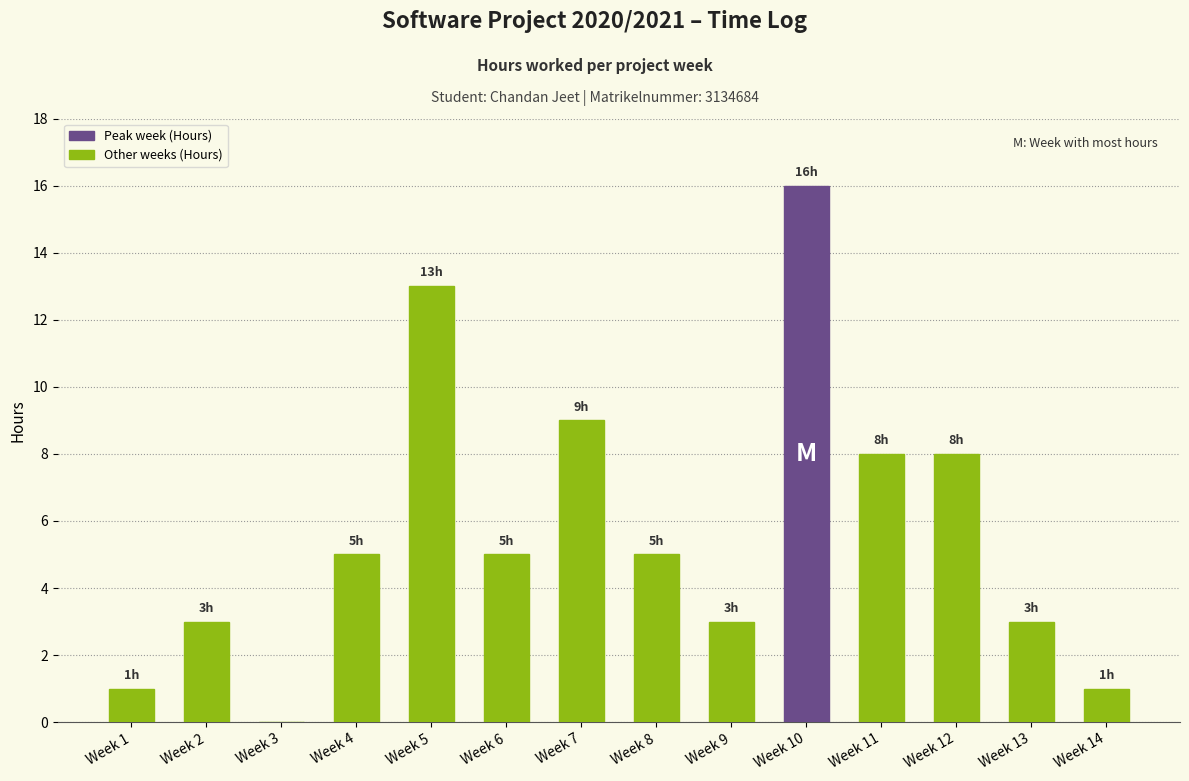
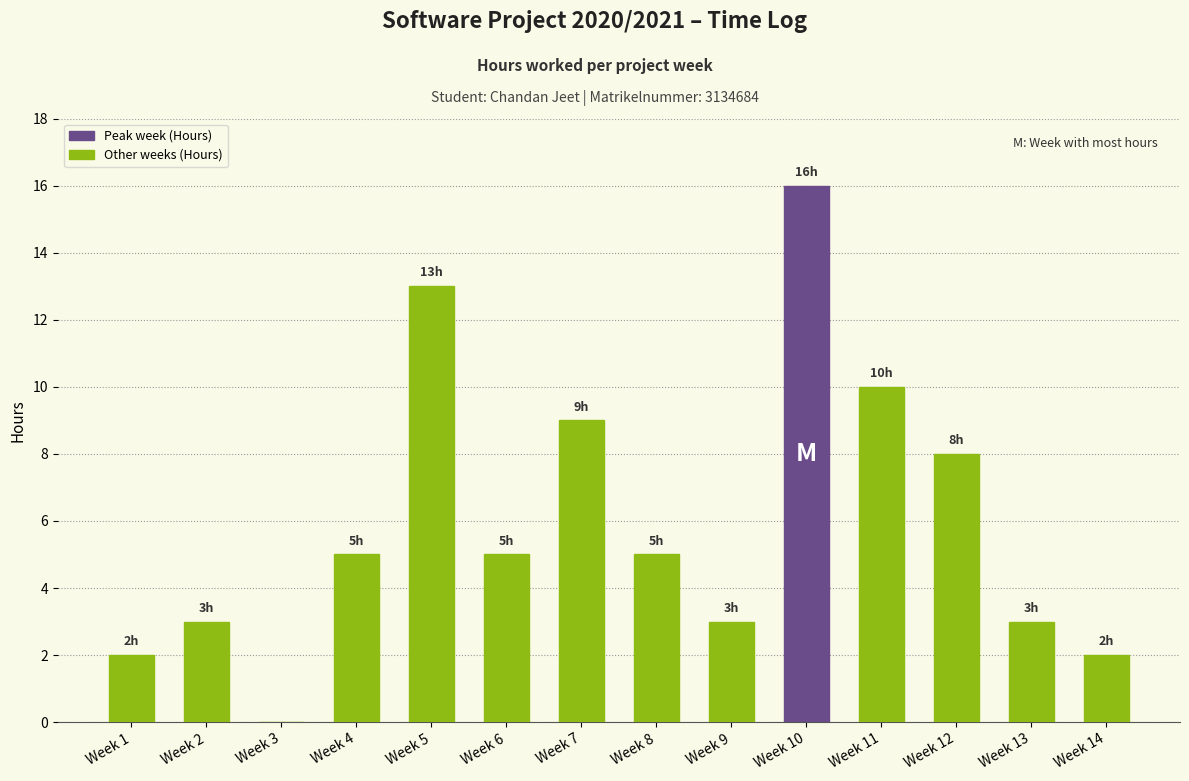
  {
-   "Week 1": "1h",
+   "Week 1": "2h",
    "Week 2": "3h",
    "Week 4": "5h",
    "Week 5": "13h",
    "Week 6": "5h",
    "Week 7": "9h",
    "Week 8": "5h",
    "Week 9": "3h",
    "Week 10": "16h",
-   "Week 11": "8h",
+   "Week 11": "10h",
    "Week 12": "8h",
    "Week 13": "3h",
-   "Week 14": "1h"
+   "Week 14": "2h"
  }
